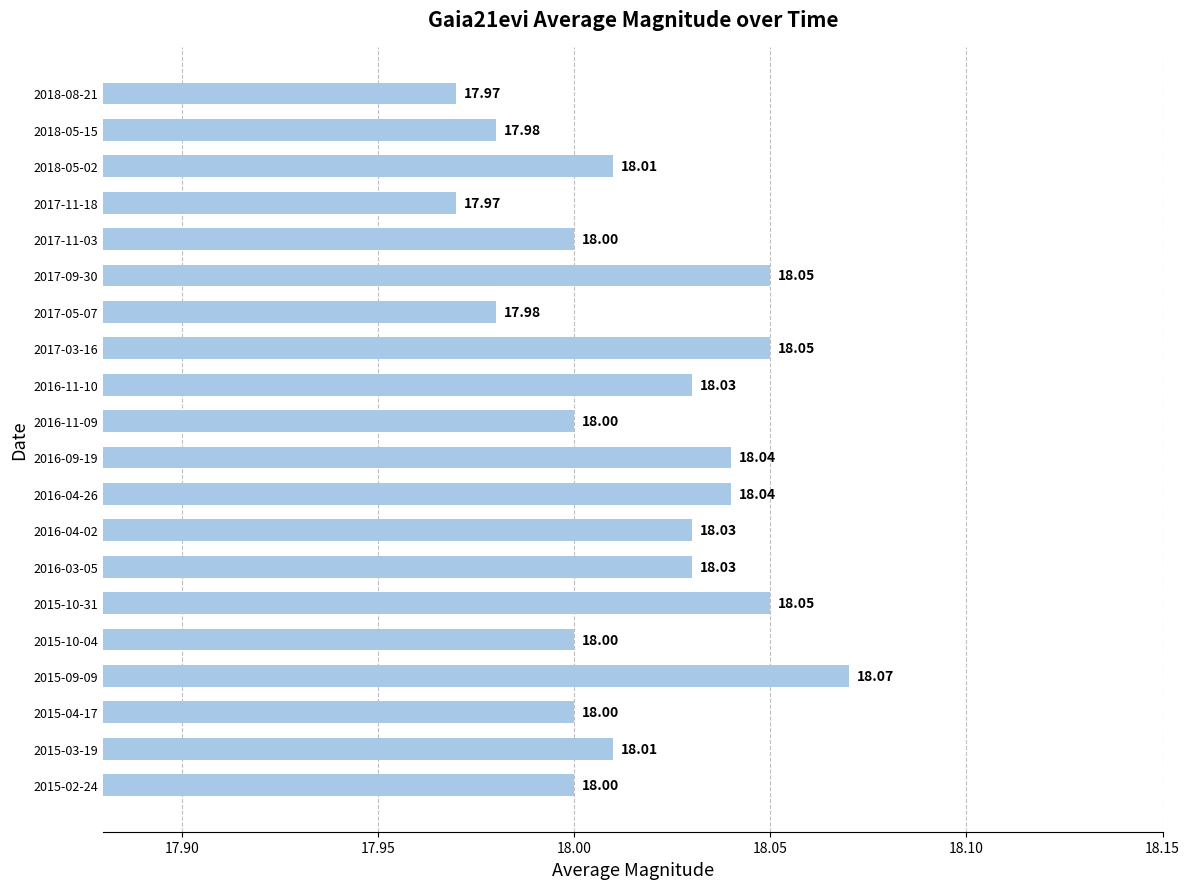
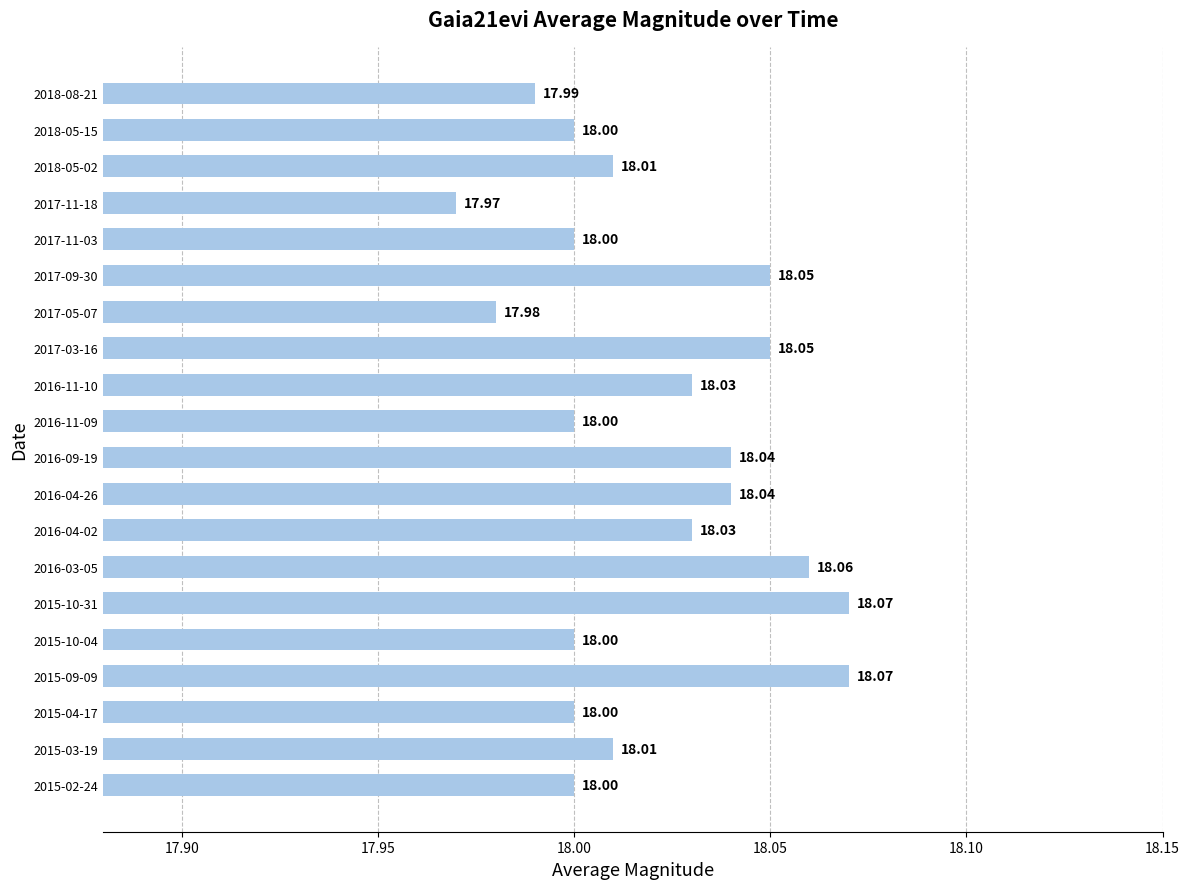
  {
-   "2018-08-21": 17.97,
-   "2018-05-15": 17.98,
+   "2018-08-21": 17.99,
+   "2018-05-15": 18.00,
    "2018-05-02": 18.01,
    "2017-11-18": 17.97,
    "2017-11-03": 18.00,
    "2017-09-30": 18.05,
    "2017-05-07": 17.98,
    "2017-03-16": 18.05,
    "2016-11-10": 18.03,
    "2016-11-09": 18.00,
    "2016-09-19": 18.04,
    "2016-04-26": 18.04,
    "2016-04-02": 18.03,
-   "2016-03-05": 18.03,
-   "2015-10-31": 18.05,
+   "2016-03-05": 18.06,
+   "2015-10-31": 18.07,
    "2015-10-04": 18.00,
    "2015-09-09": 18.07,
    "2015-04-17": 18.00,
    "2015-03-19": 18.01,
    "2015-02-24": 18.00
  }
